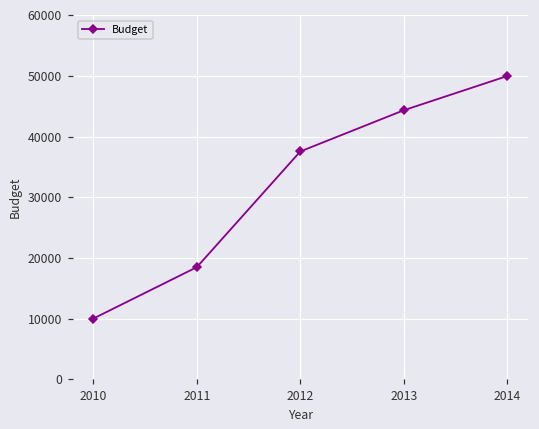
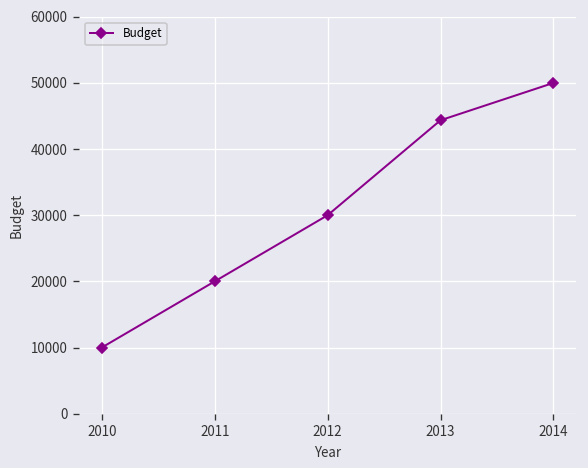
  {
    "2010": 10000,
-   "2011": 18000,
-   "2012": 38000,
+   "2011": 20000,
+   "2012": 30000,
    "2013": 44000,
    "2014": 50000
  }
